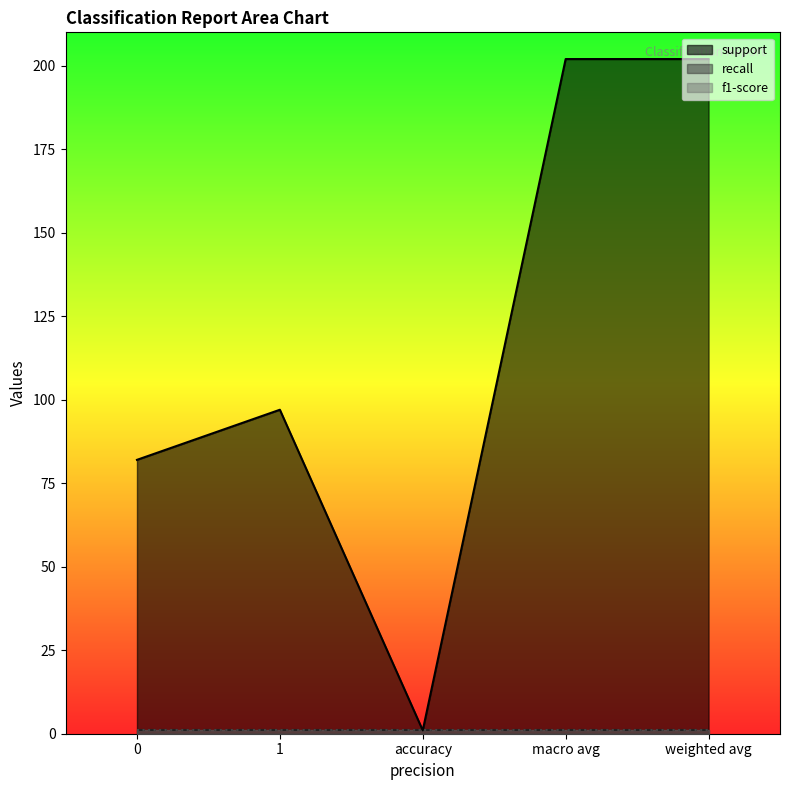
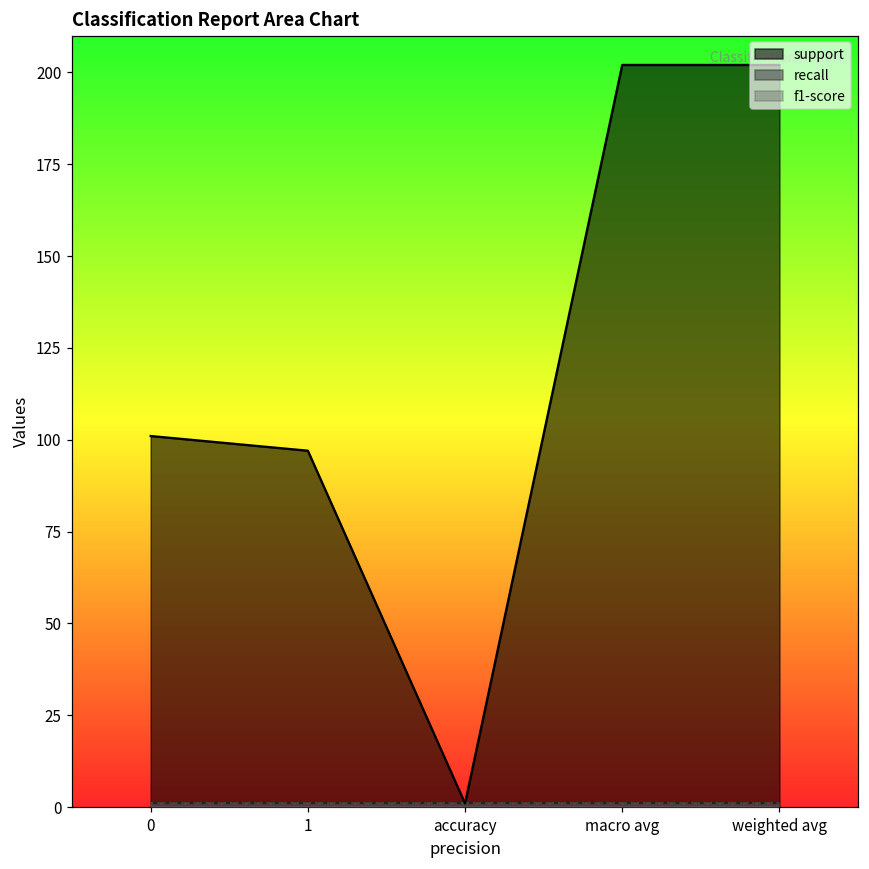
  {
    "support": {
-     "0": 82,
+     "0": 101,
      "1": 97,
      "macro avg": 202
    },
    "f1-score": {
      "0": 1,
      "1": 1,
      "macro avg": 1,
      "weighted avg": 1
    }
  }
